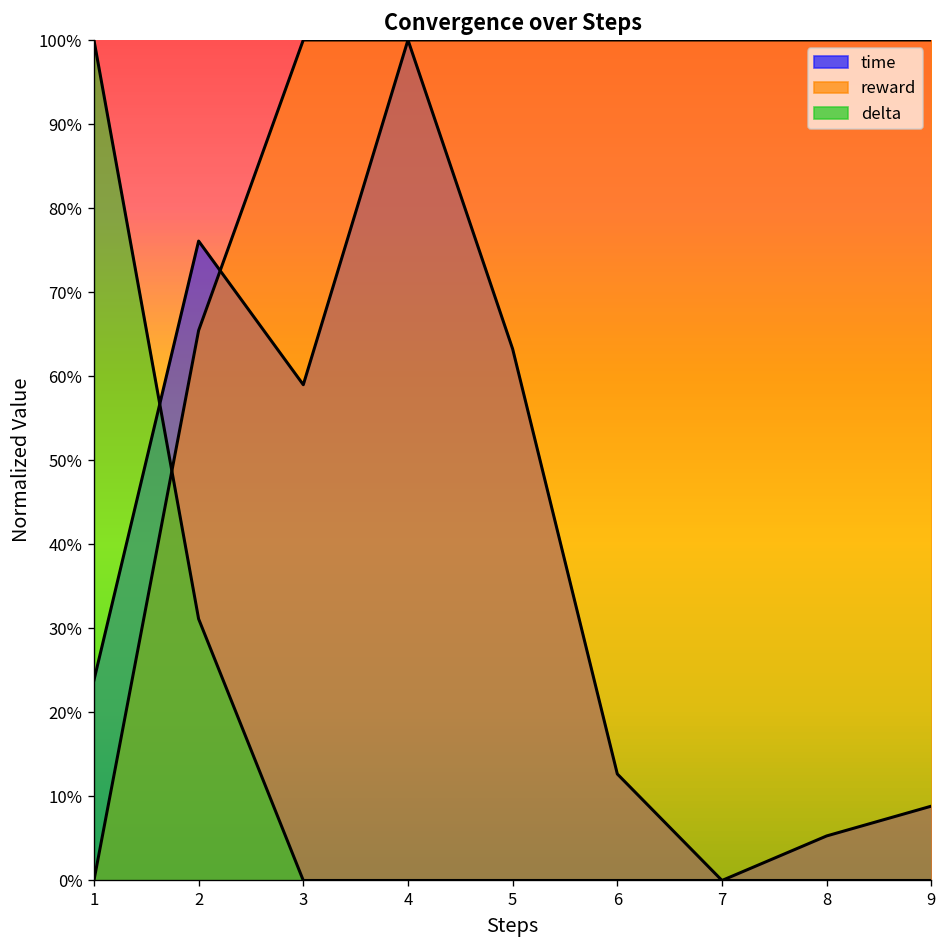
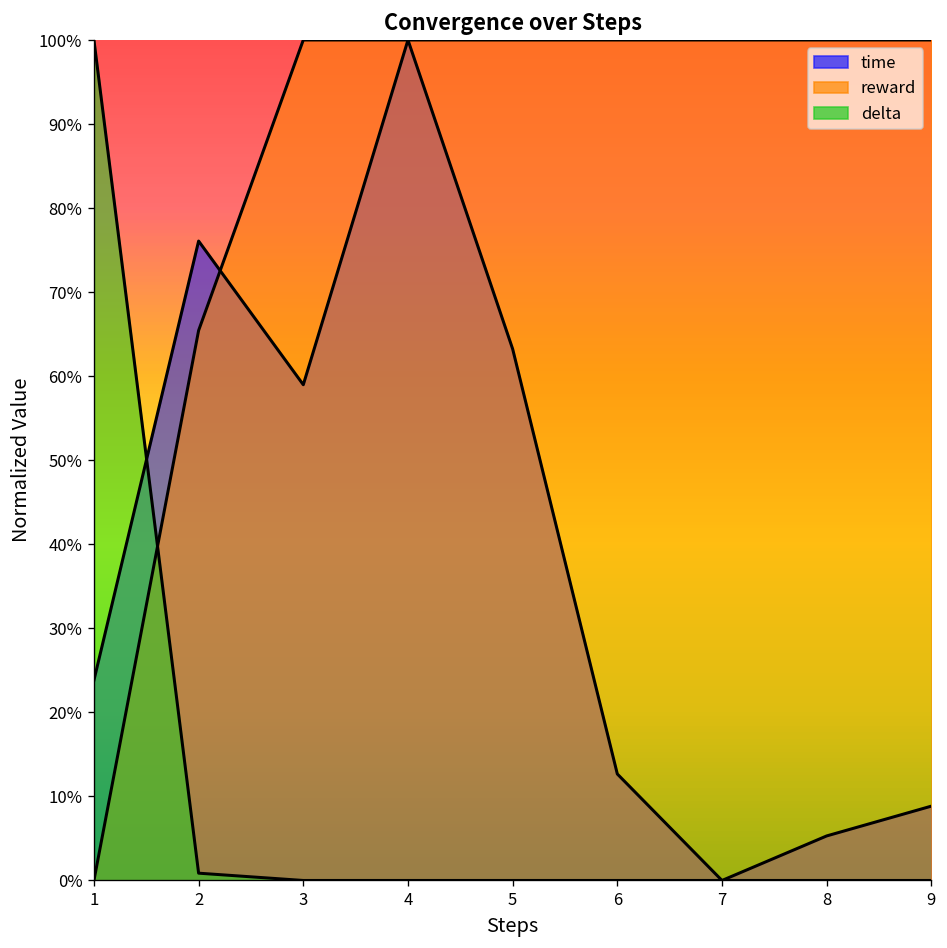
  {
    "time": {
      "1": "24%",
      "2": "76%",
      "3": "59%",
      "5": "63%",
      "6": "13%",
      "8": "5%",
      "9": "9%"
    },
    "reward": {
      "1": "0%",
      "2": "65%",
      "3": "100%",
      "5": "100%",
      "6": "100%",
      "7": "100%",
      "8": "100%",
      "9": "100%"
    },
    "delta": {
      "1": "100%",
-     "2": "31%",
+     "2": "1%",
      "3": "0%",
      "4": "0%",
      "5": "0%",
      "6": "0%",
      "8": "0%",
      "9": "0%"
    }
  }
